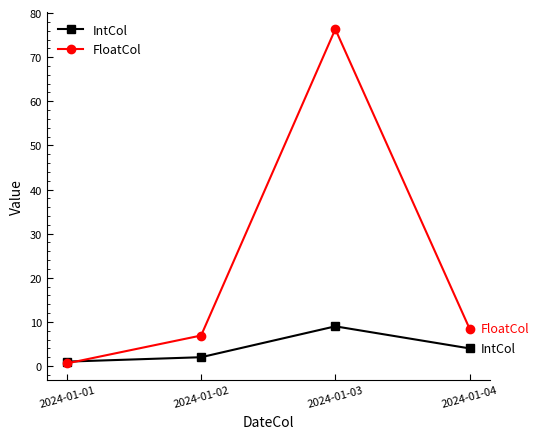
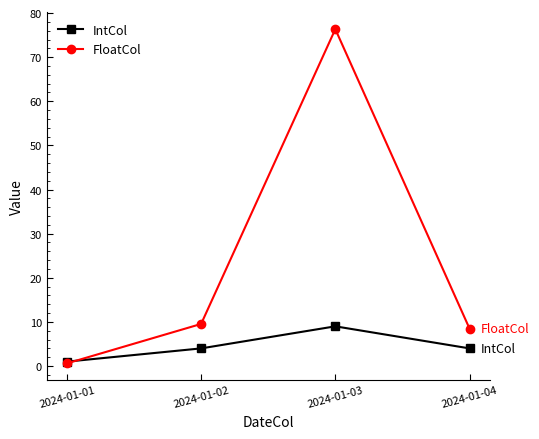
  {
    "IntCol": {
-     "2024-01-02": 2,
+     "2024-01-02": 4,
      "2024-01-03": 9,
      "2024-01-04": 4
    },
    "FloatCol": {
-     "2024-01-02": 7,
+     "2024-01-02": 10,
      "2024-01-03": 76,
      "2024-01-04": 9
    }
  }
